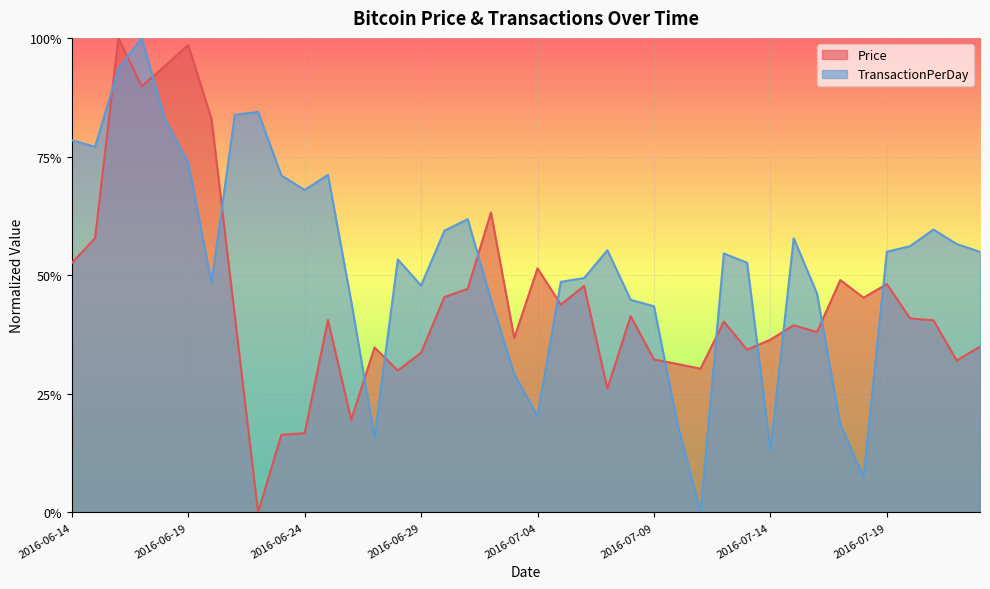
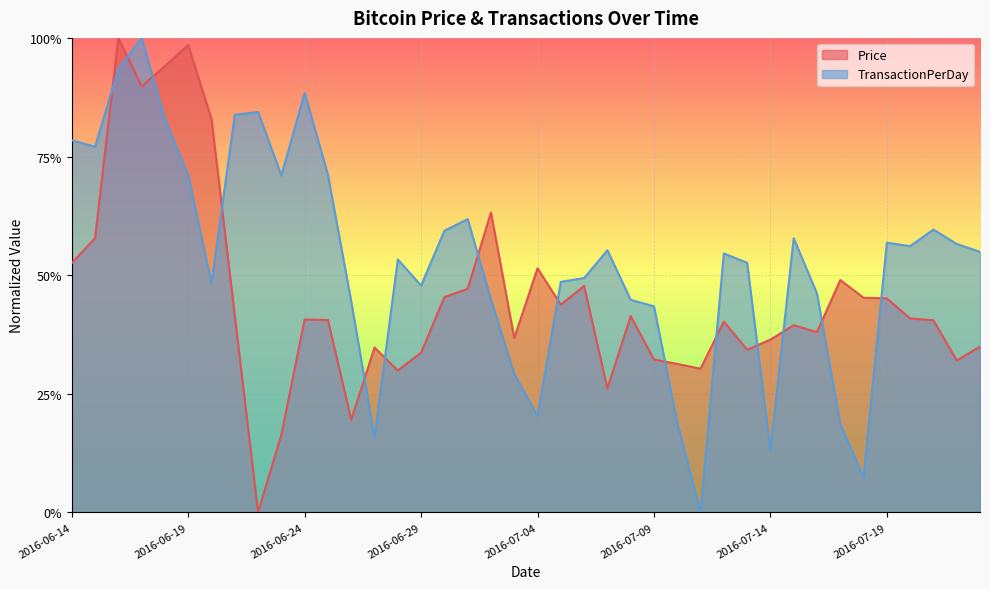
  {
    "Price": {
      "2016-06-14": "53%",
      "2016-06-19": "99%",
-     "2016-06-24": "17%",
+     "2016-06-24": "41%",
      "2016-06-29": "34%",
      "2016-07-04": "51%",
      "2016-07-09": "32%",
      "2016-07-14": "36%",
-     "2016-07-19": "48%"
+     "2016-07-19": "45%"
    },
    "TransactionPerDay": {
      "2016-06-14": "78%",
-     "2016-06-19": "74%",
-     "2016-06-24": "68%",
+     "2016-06-19": "71%",
+     "2016-06-24": "88%",
      "2016-06-29": "48%",
      "2016-07-04": "20%",
      "2016-07-09": "43%",
      "2016-07-14": "13%",
-     "2016-07-19": "55%"
+     "2016-07-19": "57%"
    }
  }
